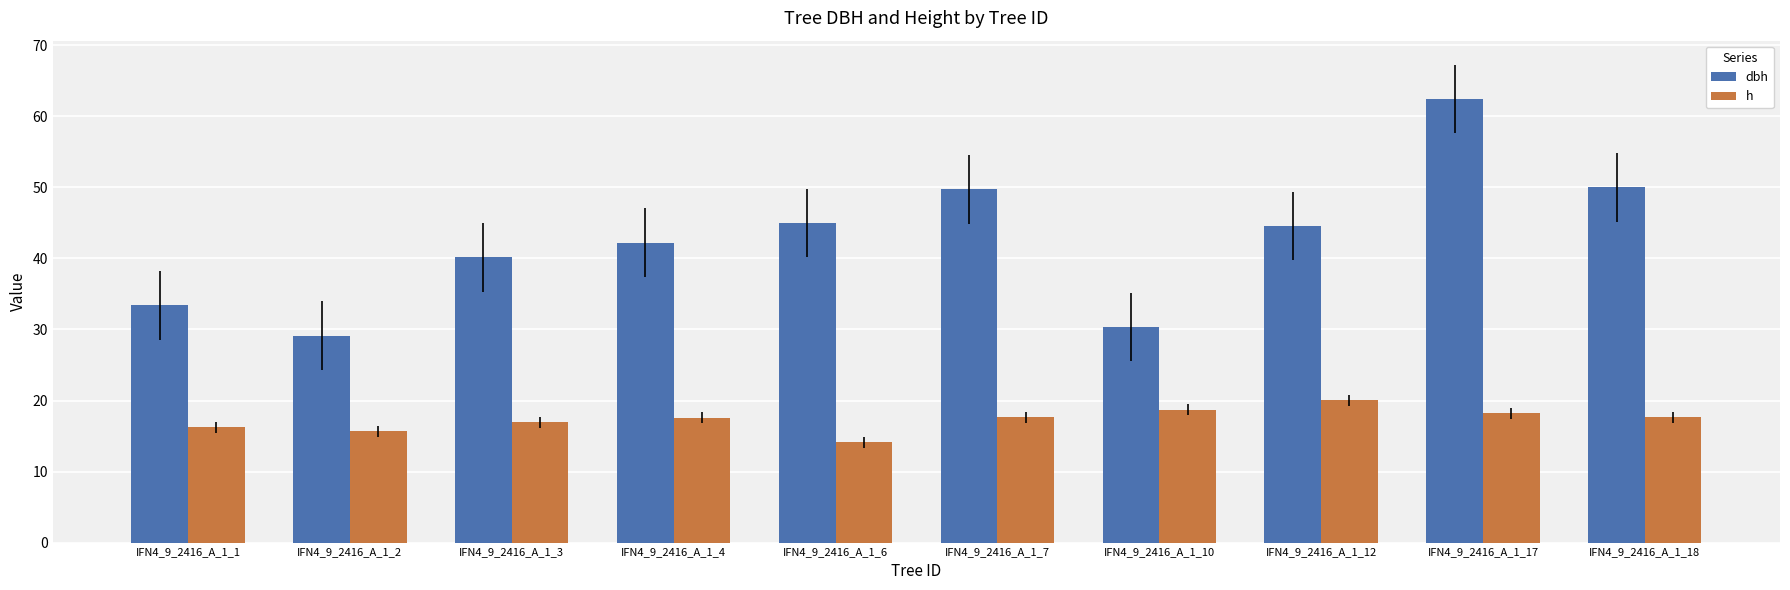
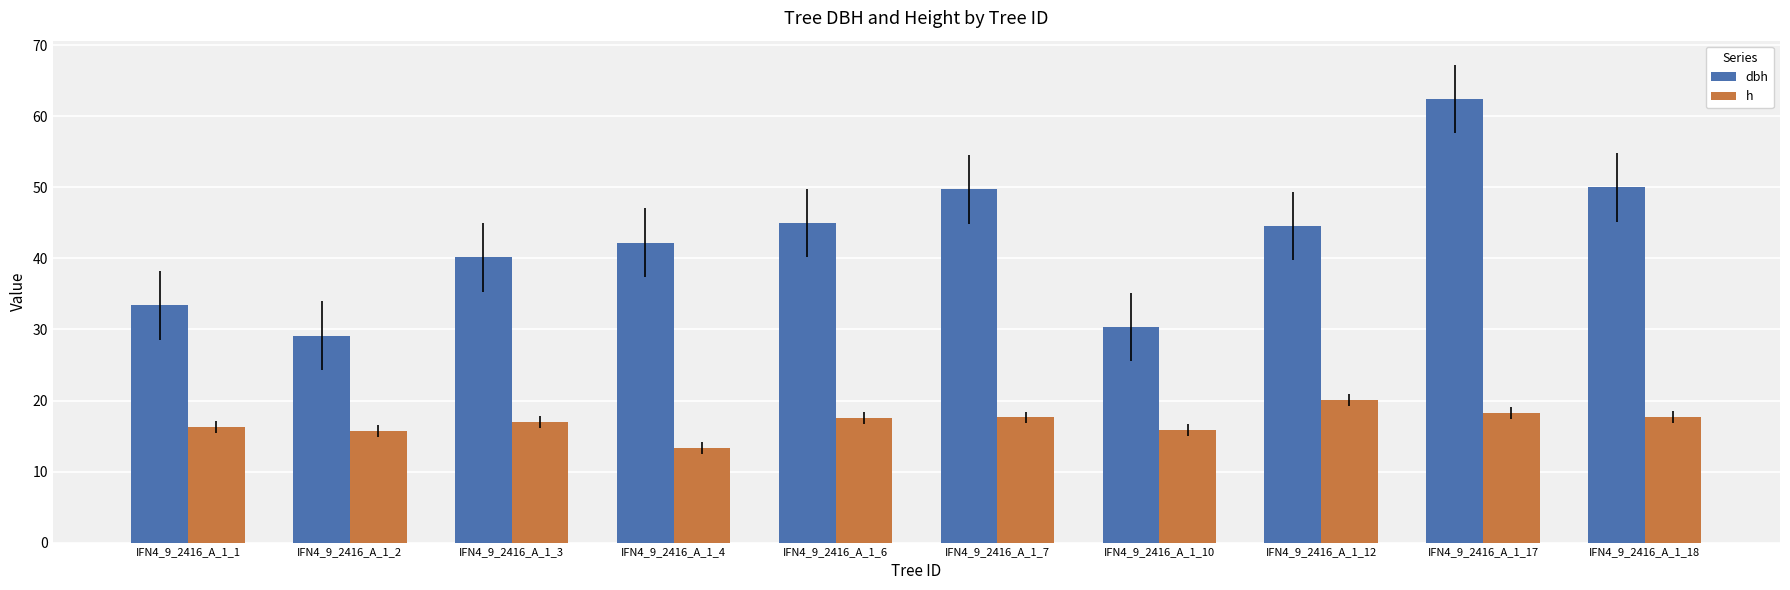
  {
    "dbh": {
      "IFN4_9_2416_A_1_1": 33,
      "IFN4_9_2416_A_1_2": 29,
      "IFN4_9_2416_A_1_3": 40,
      "IFN4_9_2416_A_1_4": 42,
      "IFN4_9_2416_A_1_6": 45,
      "IFN4_9_2416_A_1_7": 50,
      "IFN4_9_2416_A_1_10": 30,
      "IFN4_9_2416_A_1_12": 45,
      "IFN4_9_2416_A_1_17": 62,
      "IFN4_9_2416_A_1_18": 50
    },
    "h": {
      "IFN4_9_2416_A_1_1": 16,
      "IFN4_9_2416_A_1_2": 16,
      "IFN4_9_2416_A_1_3": 17,
-     "IFN4_9_2416_A_1_4": 18,
-     "IFN4_9_2416_A_1_6": 14,
+     "IFN4_9_2416_A_1_4": 13,
+     "IFN4_9_2416_A_1_6": 18,
      "IFN4_9_2416_A_1_7": 18,
-     "IFN4_9_2416_A_1_10": 19,
+     "IFN4_9_2416_A_1_10": 16,
      "IFN4_9_2416_A_1_12": 20,
      "IFN4_9_2416_A_1_17": 18,
      "IFN4_9_2416_A_1_18": 18
    }
  }
